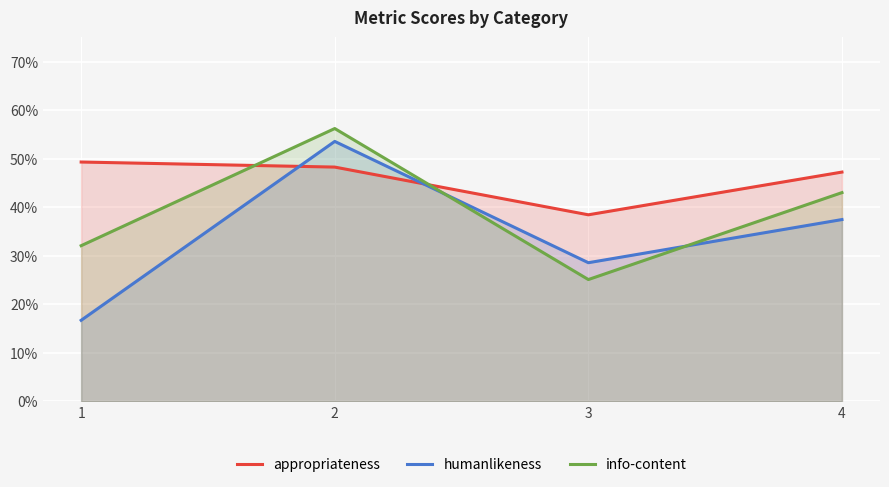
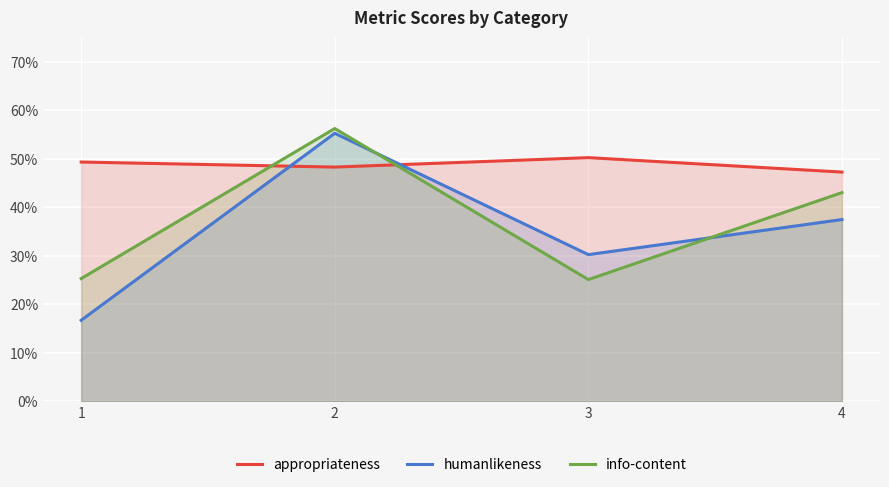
  {
    "appropriateness": {
      "1": "49%",
      "2": "48%",
-     "3": "38%",
+     "3": "50%",
      "4": "47%"
    },
    "humanlikeness": {
      "1": "17%",
-     "2": "54%",
-     "3": "29%",
+     "2": "55%",
+     "3": "30%",
      "4": "37%"
    },
    "info-content": {
-     "1": "32%",
+     "1": "25%",
      "2": "56%",
      "3": "25%",
      "4": "43%"
    }
  }
